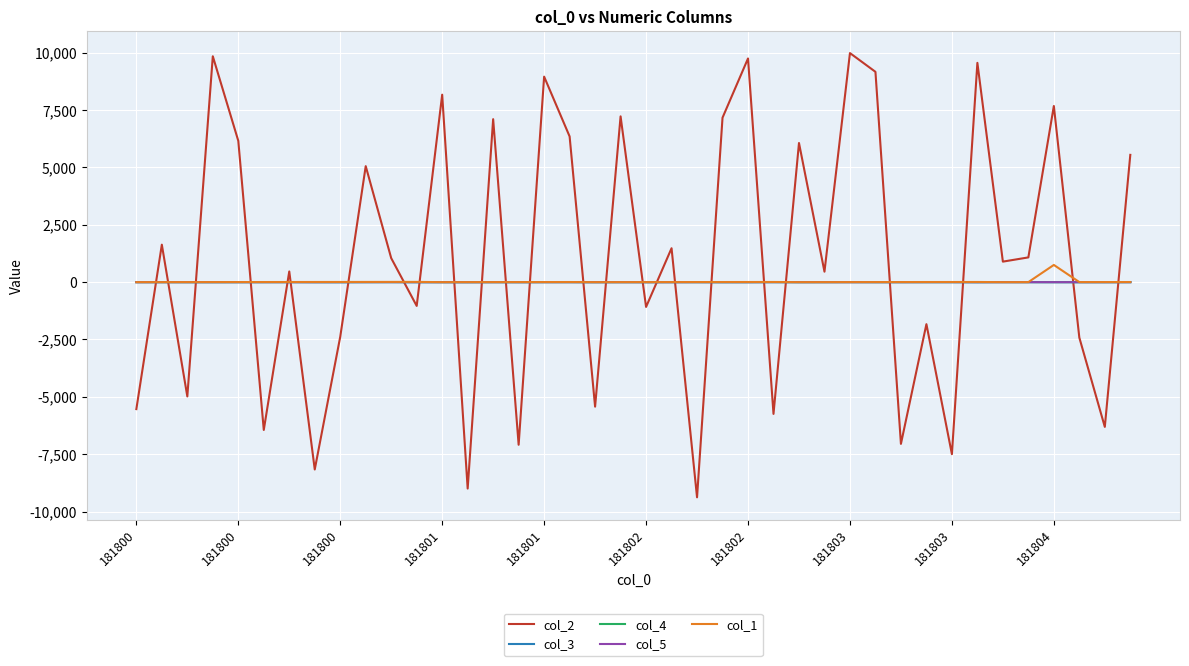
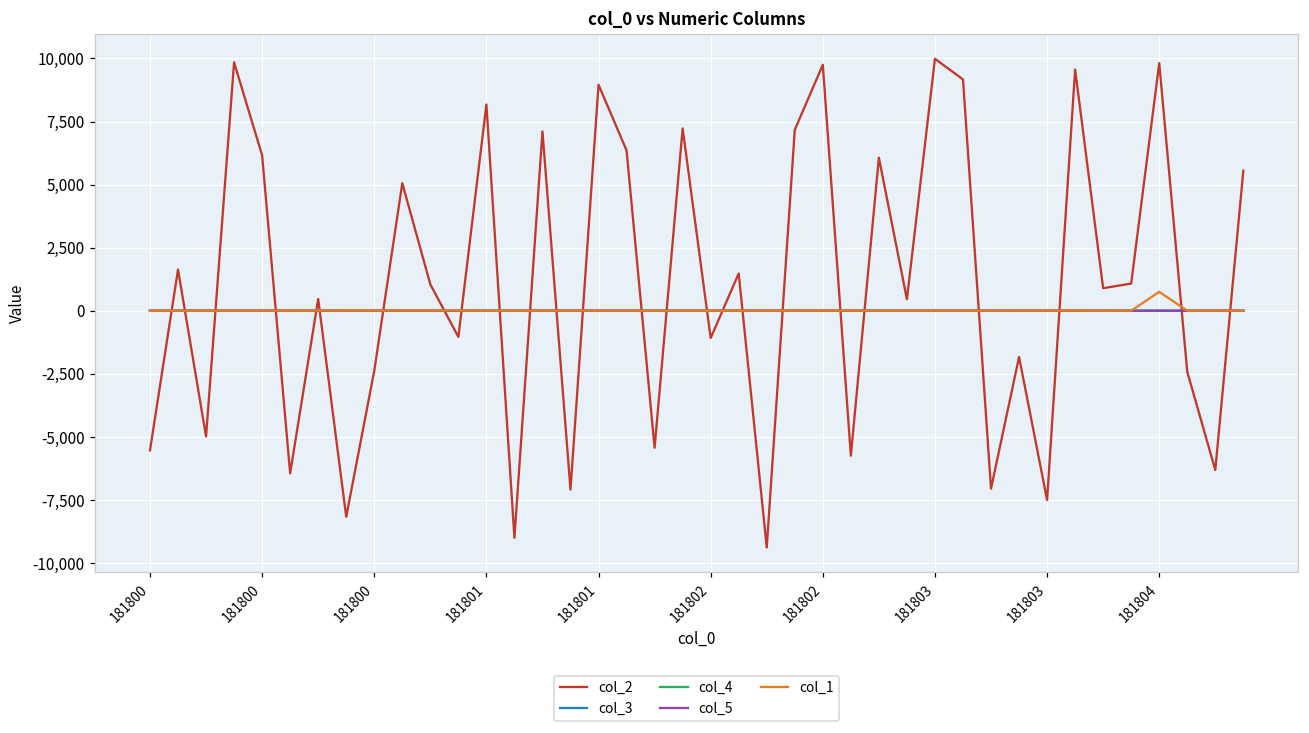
  {
    "col_2": {
-     "181804": "7,700"
+     "181804": "9,800"
    },
    "col_1": {
      "181804": "800"
    }
  }
